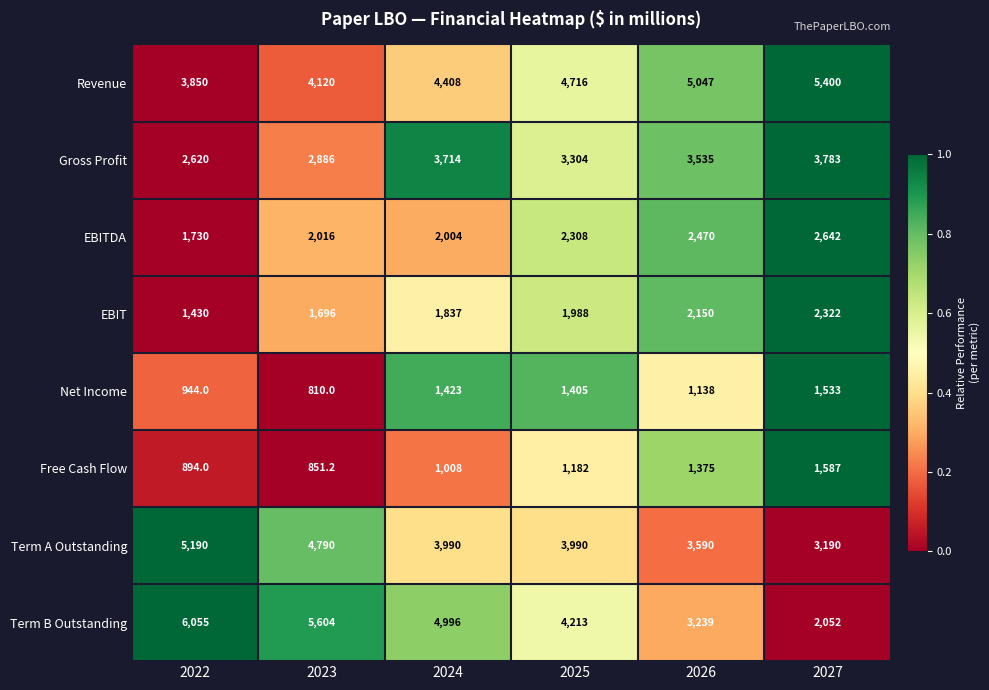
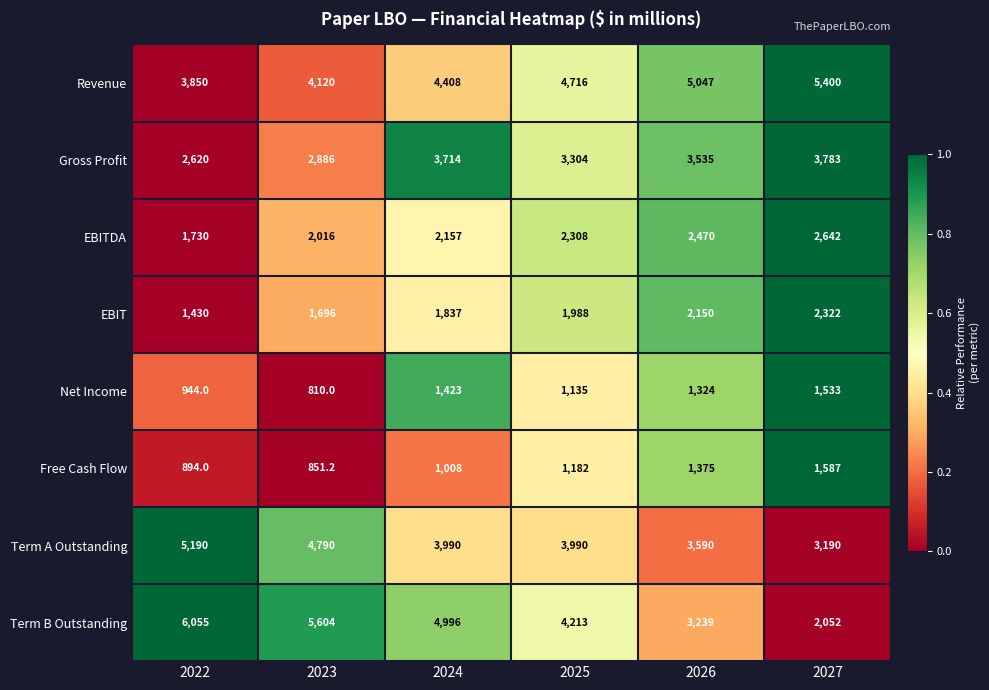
  {
    "Revenue": {
      "2022": "3,850",
      "2023": "4,120",
      "2024": "4,408",
      "2025": "4,716",
      "2026": "5,047",
      "2027": "5,400"
    },
    "Gross Profit": {
      "2022": "2,620",
      "2023": "2,886",
      "2024": "3,714",
      "2025": "3,304",
      "2026": "3,535",
      "2027": "3,783"
    },
    "EBITDA": {
      "2022": "1,730",
      "2023": "2,016",
-     "2024": "2,004",
+     "2024": "2,157",
      "2025": "2,308",
      "2026": "2,470",
      "2027": "2,642"
    },
    "EBIT": {
      "2022": "1,430",
      "2023": "1,696",
      "2024": "1,837",
      "2025": "1,988",
      "2026": "2,150",
      "2027": "2,322"
    },
    "Net Income": {
      "2022": "944.0",
      "2023": "810.0",
      "2024": "1,423",
-     "2025": "1,405",
-     "2026": "1,138",
+     "2025": "1,135",
+     "2026": "1,324",
      "2027": "1,533"
    },
    "Free Cash Flow": {
      "2022": "894.0",
      "2023": "851.2",
      "2024": "1,008",
      "2025": "1,182",
      "2026": "1,375",
      "2027": "1,587"
    },
    "Term A Outstanding": {
      "2022": "5,190",
      "2023": "4,790",
      "2024": "3,990",
      "2025": "3,990",
      "2026": "3,590",
      "2027": "3,190"
    },
    "Term B Outstanding": {
      "2022": "6,055",
      "2023": "5,604",
      "2024": "4,996",
      "2025": "4,213",
      "2026": "3,239",
      "2027": "2,052"
    }
  }
